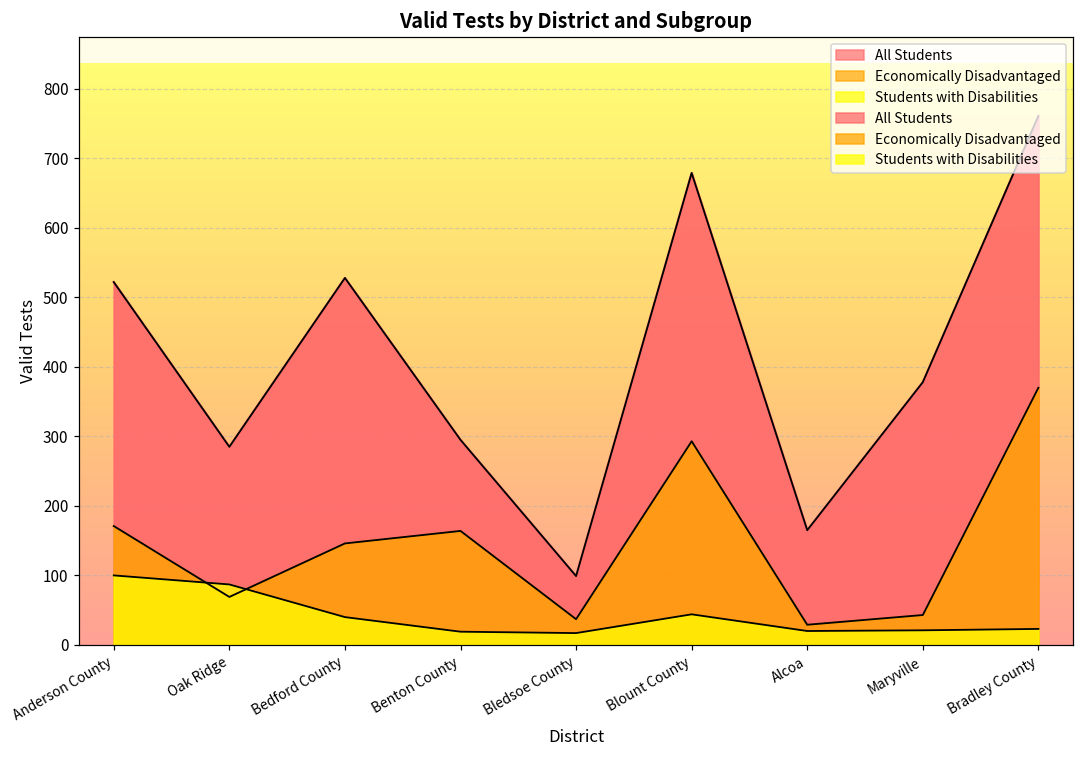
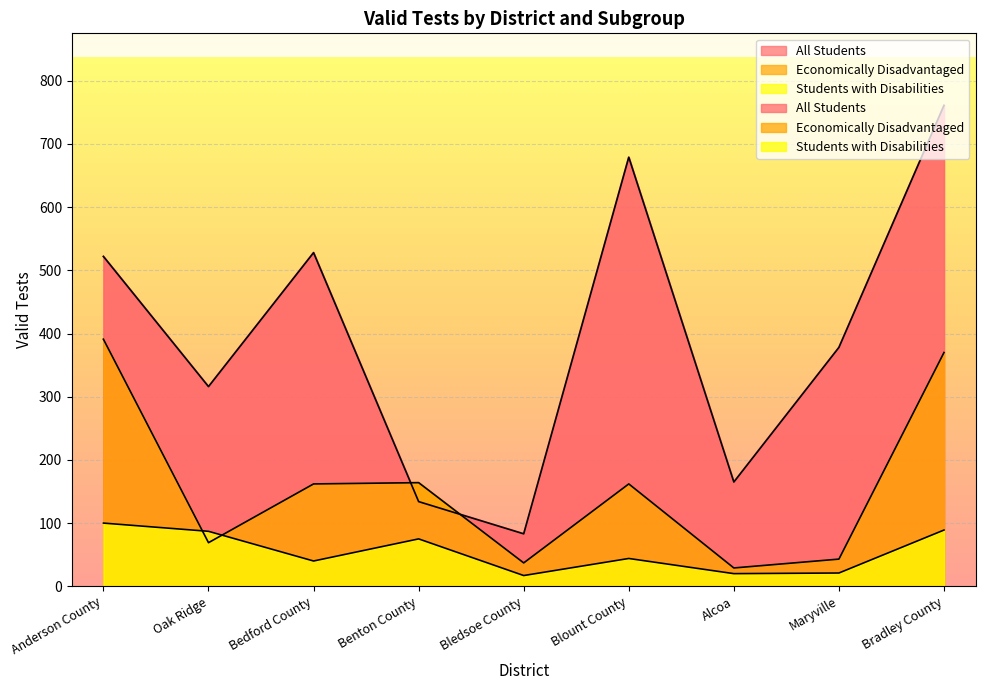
  {
    "All Students": {
      "Anderson County": 520,
-     "Oak Ridge": 290,
+     "Oak Ridge": 320,
      "Bedford County": 530,
-     "Benton County": 300,
-     "Bledsoe County": 100,
+     "Benton County": 130,
+     "Bledsoe County": 80,
      "Blount County": 680,
      "Alcoa": 170,
      "Maryville": 380
    },
    "Economically Disadvantaged": {
-     "Anderson County": 170,
+     "Anderson County": 390,
      "Oak Ridge": 70,
-     "Bedford County": 150,
+     "Bedford County": 160,
      "Benton County": 160,
      "Bledsoe County": 40,
-     "Blount County": 290,
+     "Blount County": 160,
      "Alcoa": 30,
      "Maryville": 40,
      "Bradley County": 370
    },
    "Students with Disabilities": {
      "Anderson County": 100,
      "Oak Ridge": 90,
      "Bedford County": 40,
-     "Benton County": 20,
+     "Benton County": 80,
      "Bledsoe County": 20,
      "Blount County": 40,
      "Alcoa": 20,
      "Maryville": 20,
-     "Bradley County": 20
+     "Bradley County": 90
    }
  }
